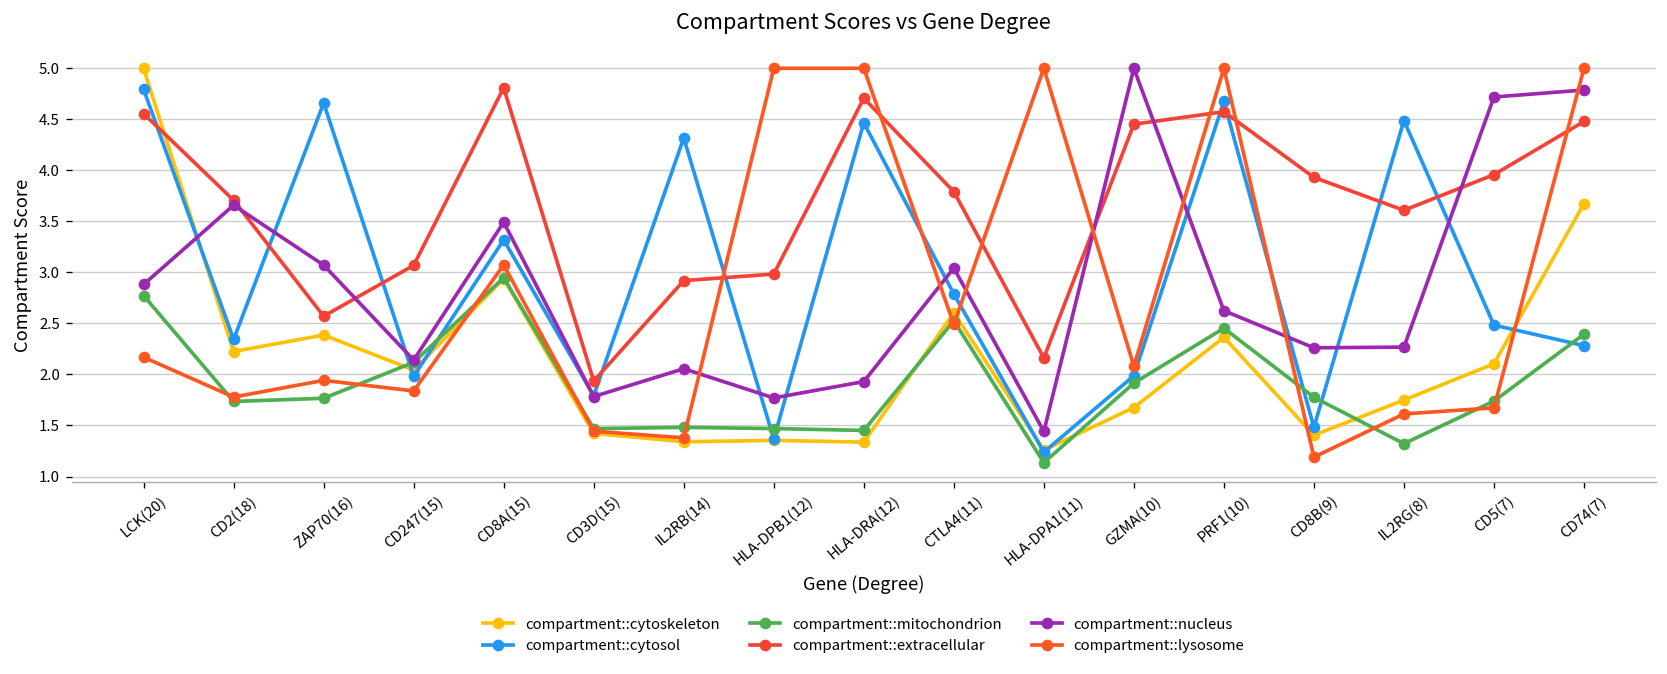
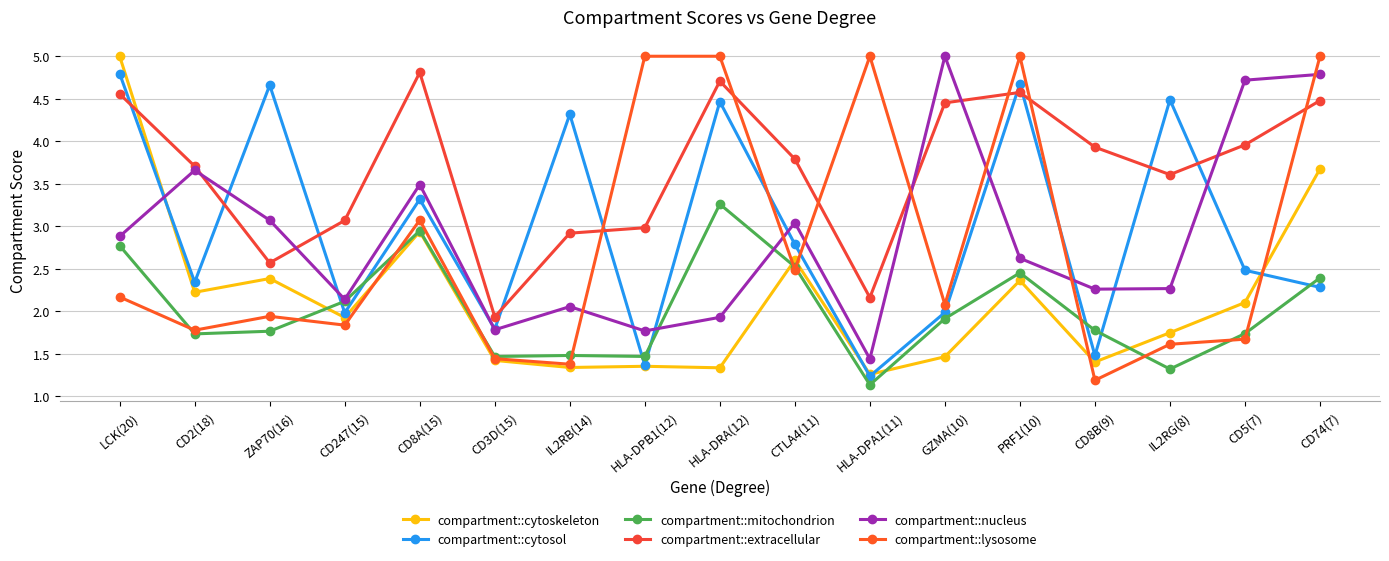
  {
    "compartment::cytoskeleton": {
      "LCK(20)": 5.0,
      "CD2(18)": 2.2,
      "ZAP70(16)": 2.4,
-     "CD247(15)": 2.0,
+     "CD247(15)": 1.9,
      "IL2RB(14)": 1.3,
      "HLA-DRA(12)": 1.3,
      "CTLA4(11)": 2.6,
-     "GZMA(10)": 1.7,
+     "GZMA(10)": 1.5,
      "PRF1(10)": 2.4,
      "CD8B(9)": 1.4,
      "IL2RG(8)": 1.7,
      "CD5(7)": 2.1,
      "CD74(7)": 3.7
    },
    "compartment::cytosol": {
      "LCK(20)": 4.8,
      "CD2(18)": 2.3,
      "ZAP70(16)": 4.7,
      "CD247(15)": 2.0,
      "CD8A(15)": 3.3,
      "IL2RB(14)": 4.3,
      "HLA-DRA(12)": 4.5,
      "CTLA4(11)": 2.8,
      "GZMA(10)": 2.0,
      "PRF1(10)": 4.7,
      "CD8B(9)": 1.5,
      "IL2RG(8)": 4.5,
      "CD5(7)": 2.5,
      "CD74(7)": 2.3
    },
    "compartment::mitochondrion": {
      "LCK(20)": 2.8,
      "CD2(18)": 1.7,
      "ZAP70(16)": 1.8,
      "IL2RB(14)": 1.5,
      "HLA-DPB1(12)": 1.5,
-     "HLA-DRA(12)": 1.5,
+     "HLA-DRA(12)": 3.3,
      "CTLA4(11)": 2.5,
      "HLA-DPA1(11)": 1.1,
      "GZMA(10)": 1.9,
      "PRF1(10)": 2.5,
      "CD8B(9)": 1.8,
      "IL2RG(8)": 1.3,
      "CD5(7)": 1.7,
      "CD74(7)": 2.4
    },
    "compartment::nucleus": {
      "LCK(20)": 2.9,
      "CD2(18)": 3.7,
      "ZAP70(16)": 3.1,
      "CD8A(15)": 3.5,
      "IL2RB(14)": 2.1,
      "HLA-DPB1(12)": 1.8,
      "HLA-DRA(12)": 1.9,
      "CTLA4(11)": 3.0,
      "HLA-DPA1(11)": 1.4,
      "GZMA(10)": 5.0,
      "PRF1(10)": 2.6,
      "CD8B(9)": 2.3,
      "IL2RG(8)": 2.3,
      "CD5(7)": 4.7,
      "CD74(7)": 4.8
    }
  }
